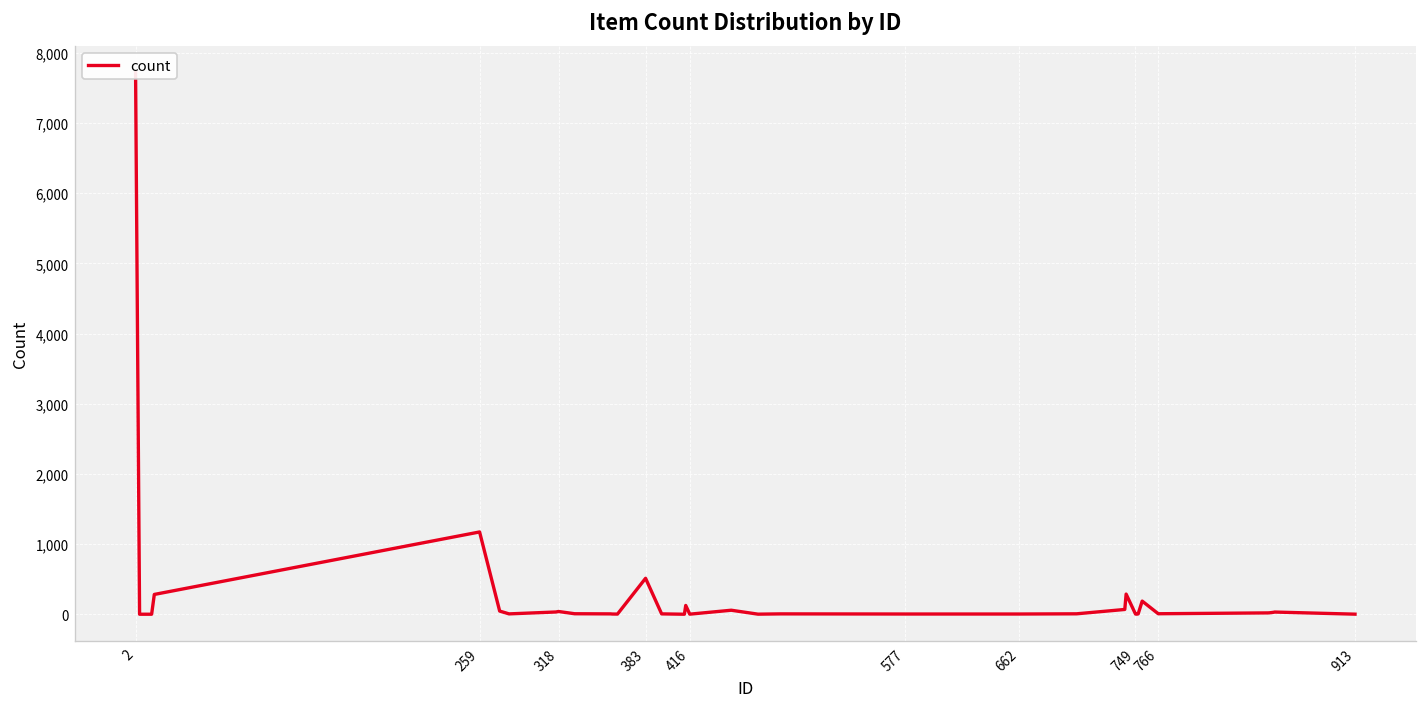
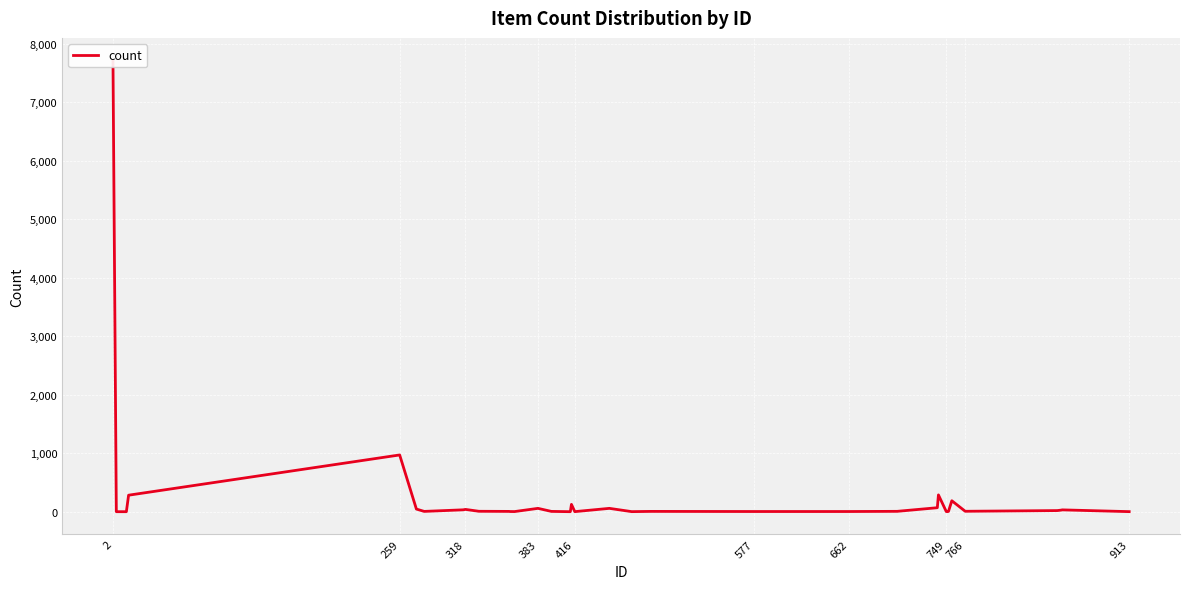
  {
-   "259": "1,200",
+   "259": "1,000",
    "318": "0",
-   "383": "500",
+   "383": "100",
    "416": "0",
    "577": "0",
    "662": "0",
    "749": "0",
    "766": "0",
    "913": "0"
  }
